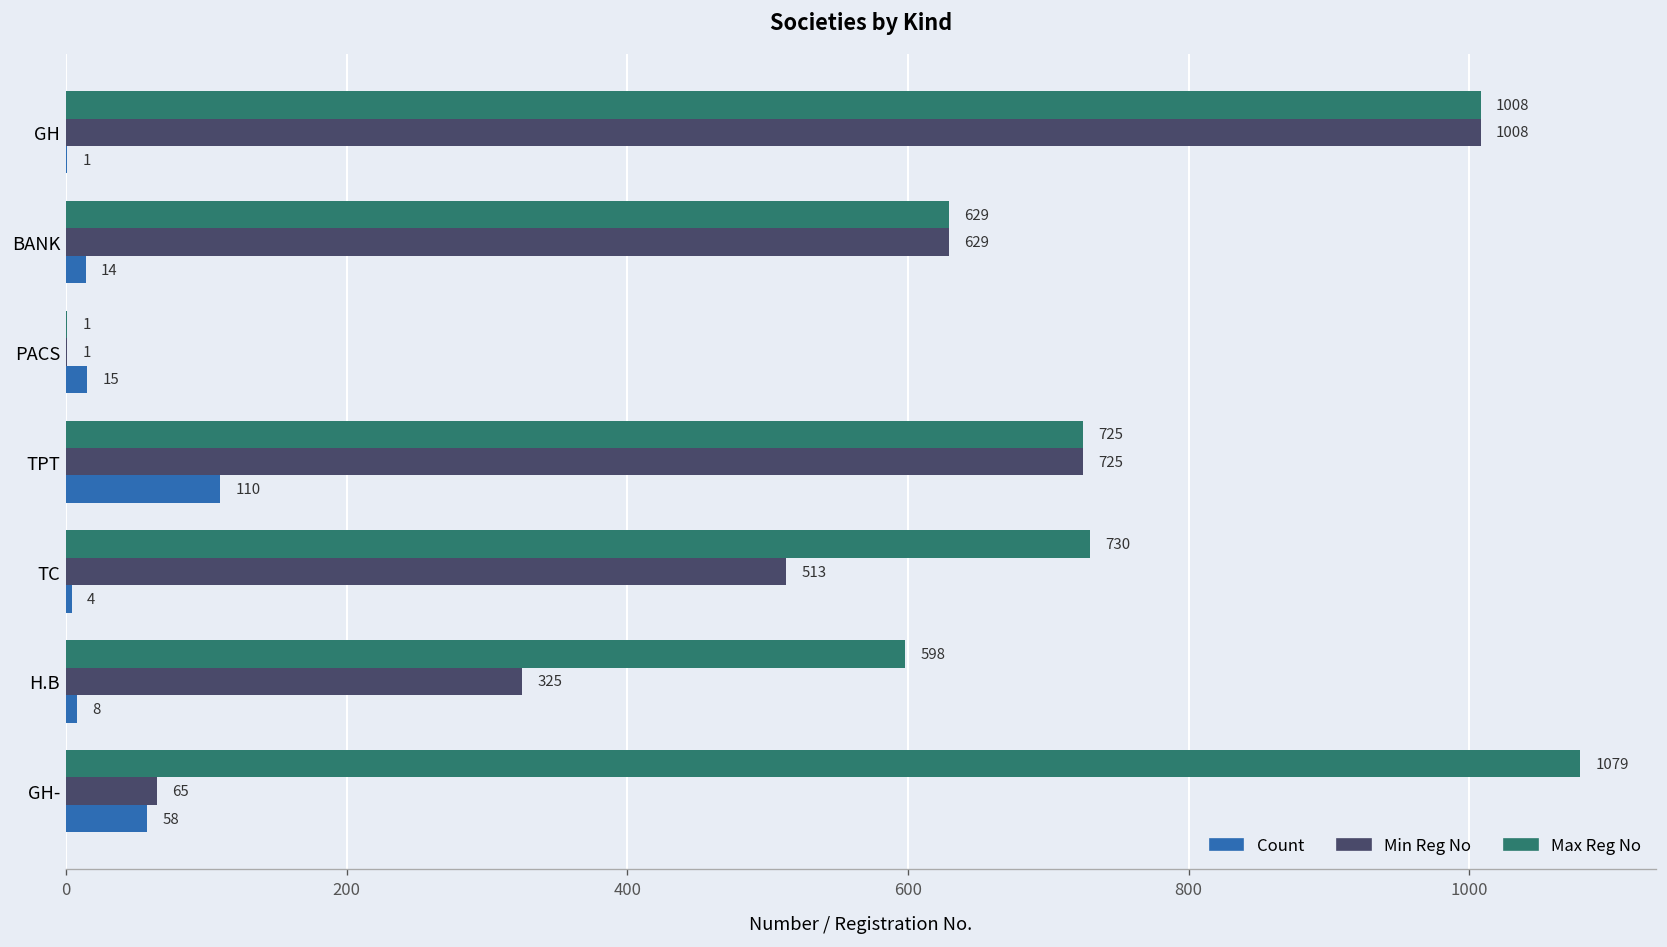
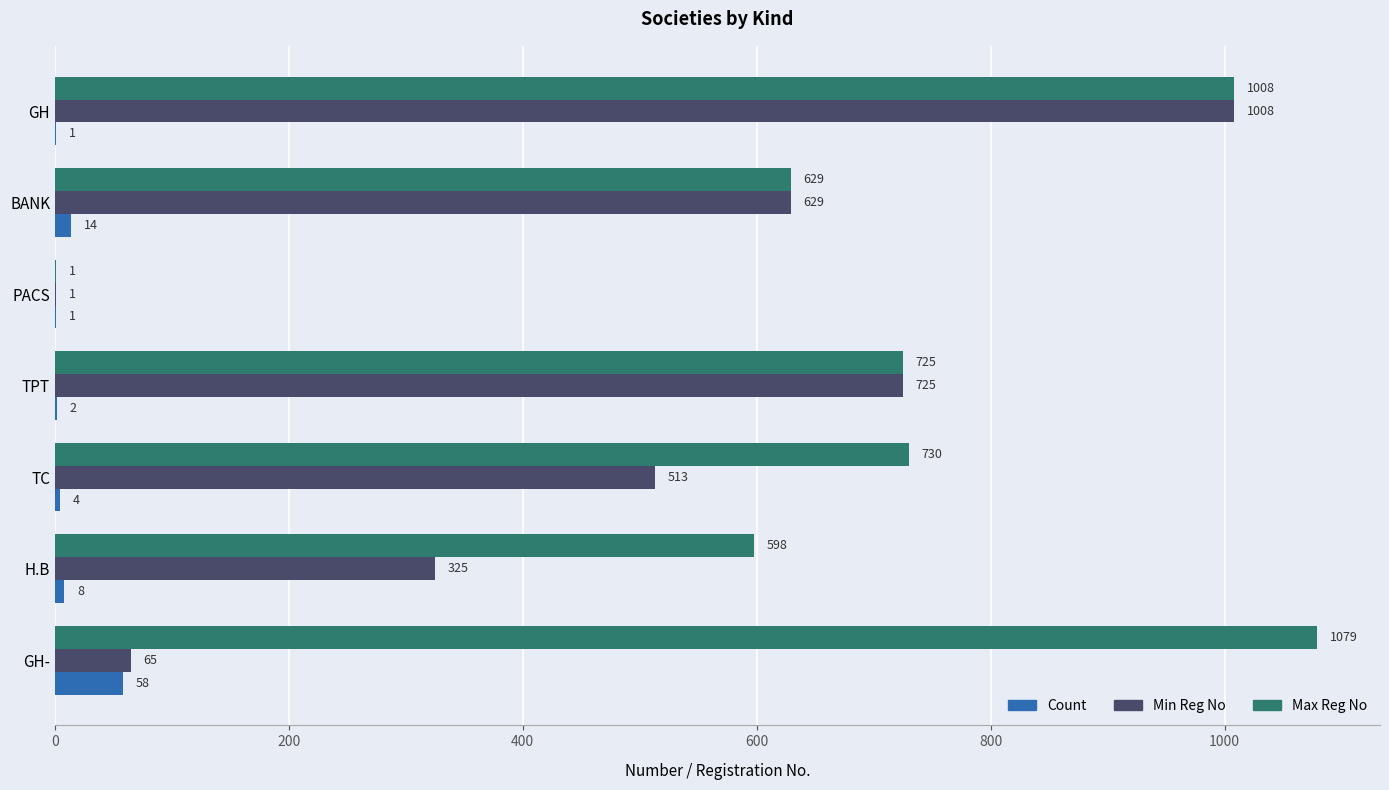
  {
    "Count": {
      "GH": 1,
      "BANK": 14,
-     "PACS": 15,
-     "TPT": 110,
+     "PACS": 1,
+     "TPT": 2,
      "TC": 4,
      "H.B": 8,
      "GH-": 58
    }
  }
